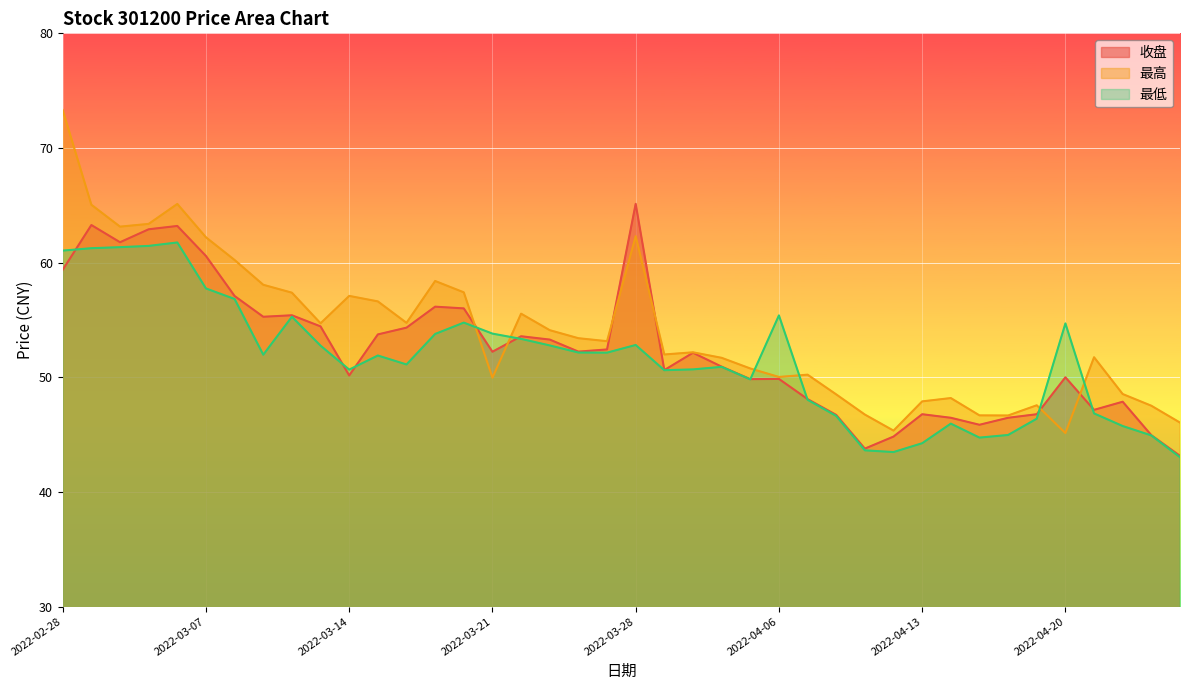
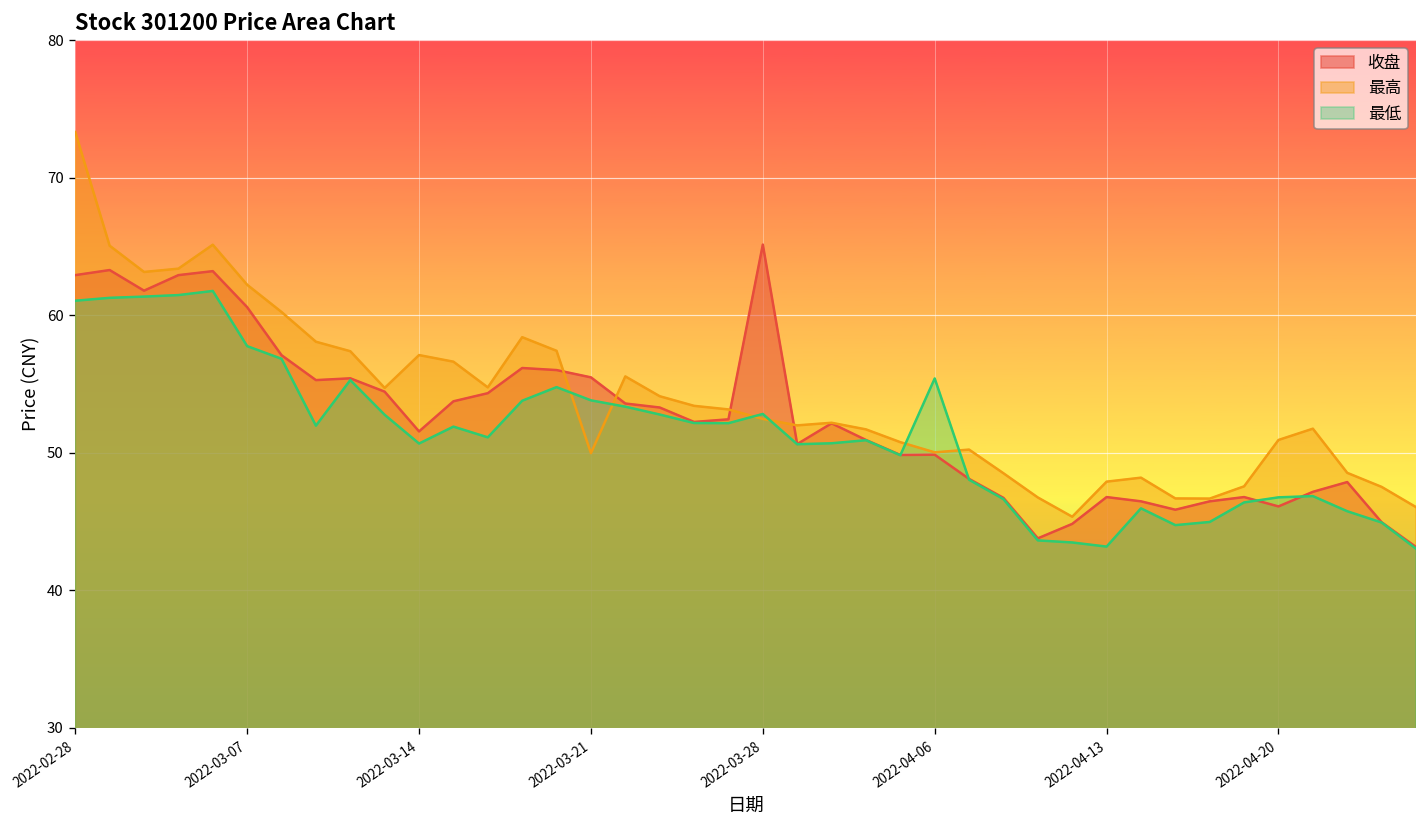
  {
    "收盘": {
-     "2022-02-28": 59.4,
+     "2022-02-28": 62.9,
      "2022-03-07": 60.6,
-     "2022-03-14": 50.2,
-     "2022-03-21": 52.2,
+     "2022-03-14": 51.6,
+     "2022-03-21": 55.5,
      "2022-03-28": 65.1,
      "2022-04-13": 46.8,
-     "2022-04-20": 50.0
+     "2022-04-20": 46.1
    },
    "最高": {
      "2022-02-28": 73.3,
      "2022-03-07": 62.2,
      "2022-03-14": 57.1,
      "2022-03-21": 50.0,
-     "2022-03-28": 62.3,
+     "2022-03-28": 52.5,
      "2022-04-13": 47.9,
-     "2022-04-20": 45.1
+     "2022-04-20": 50.9
    },
    "最低": {
      "2022-02-28": 61.1,
      "2022-03-07": 57.8,
      "2022-03-14": 50.7,
      "2022-03-21": 53.8,
      "2022-03-28": 52.8,
      "2022-04-06": 55.4,
-     "2022-04-13": 44.3,
-     "2022-04-20": 54.7
+     "2022-04-13": 43.2,
+     "2022-04-20": 46.8
    }
  }
